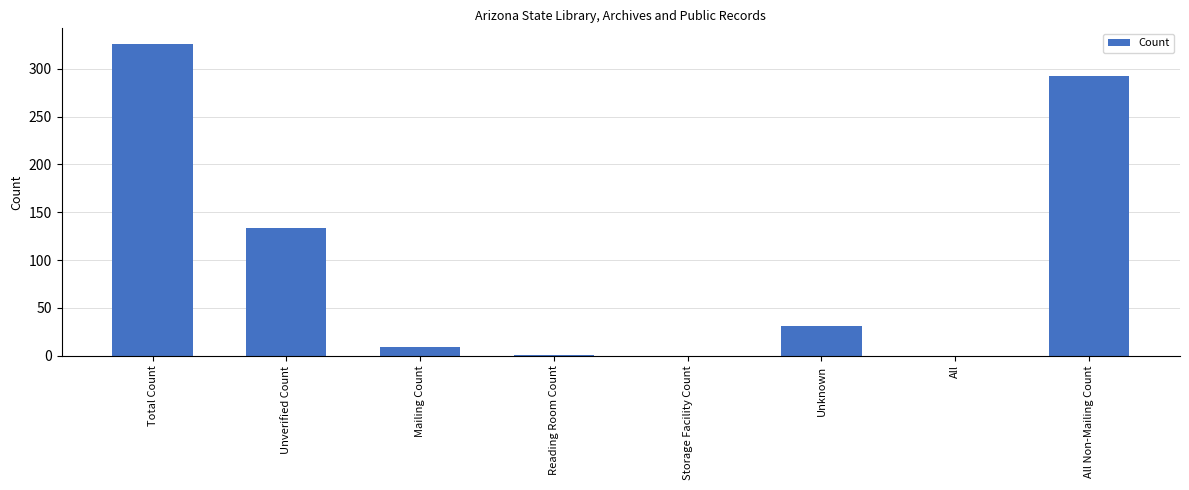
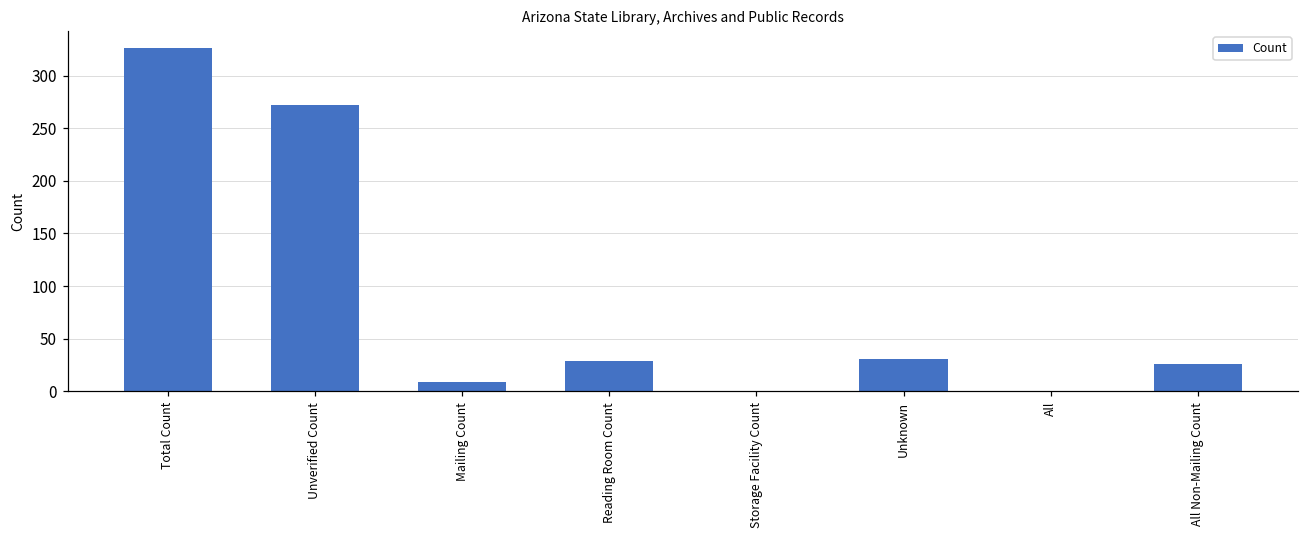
  {
    "Total Count": 330,
-   "Unverified Count": 130,
+   "Unverified Count": 270,
    "Mailing Count": 10,
-   "Reading Room Count": 0,
+   "Reading Room Count": 30,
    "Storage Facility Count": 0,
    "Unknown": 30,
    "All": 0,
-   "All Non-Mailing Count": 290
+   "All Non-Mailing Count": 30
  }
